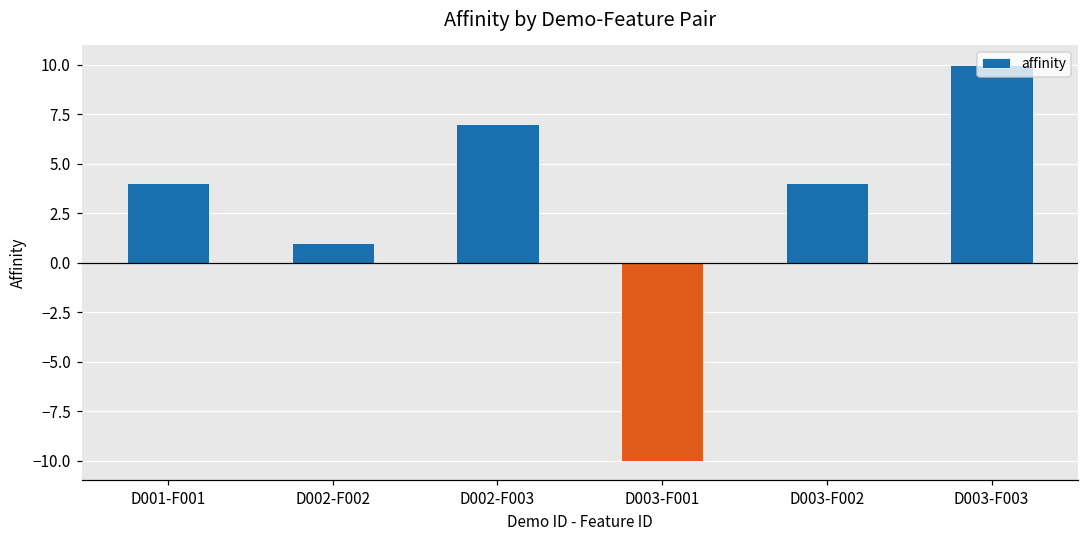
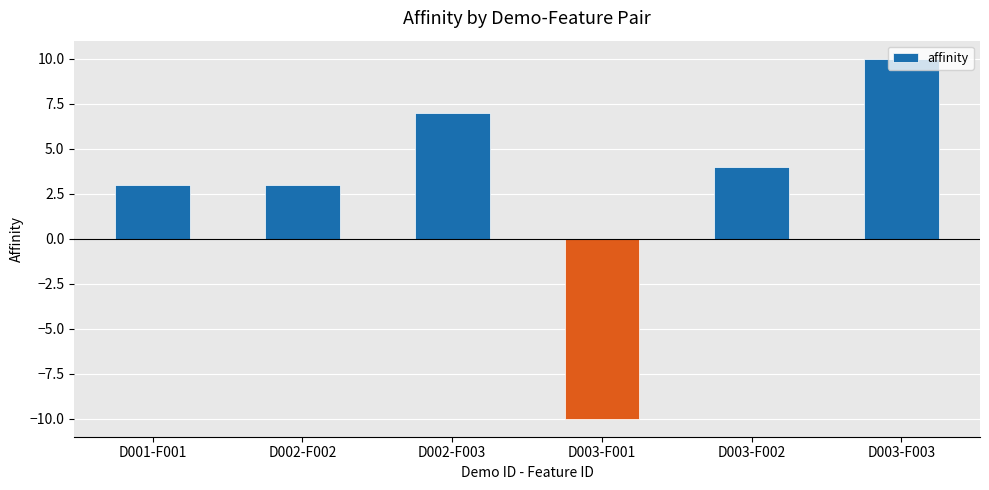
  {
-   "D001-F001": 4,
-   "D002-F002": 1,
+   "D001-F001": 3,
+   "D002-F002": 3,
    "D002-F003": 7,
    "D003-F001": -10,
    "D003-F002": 4
  }
